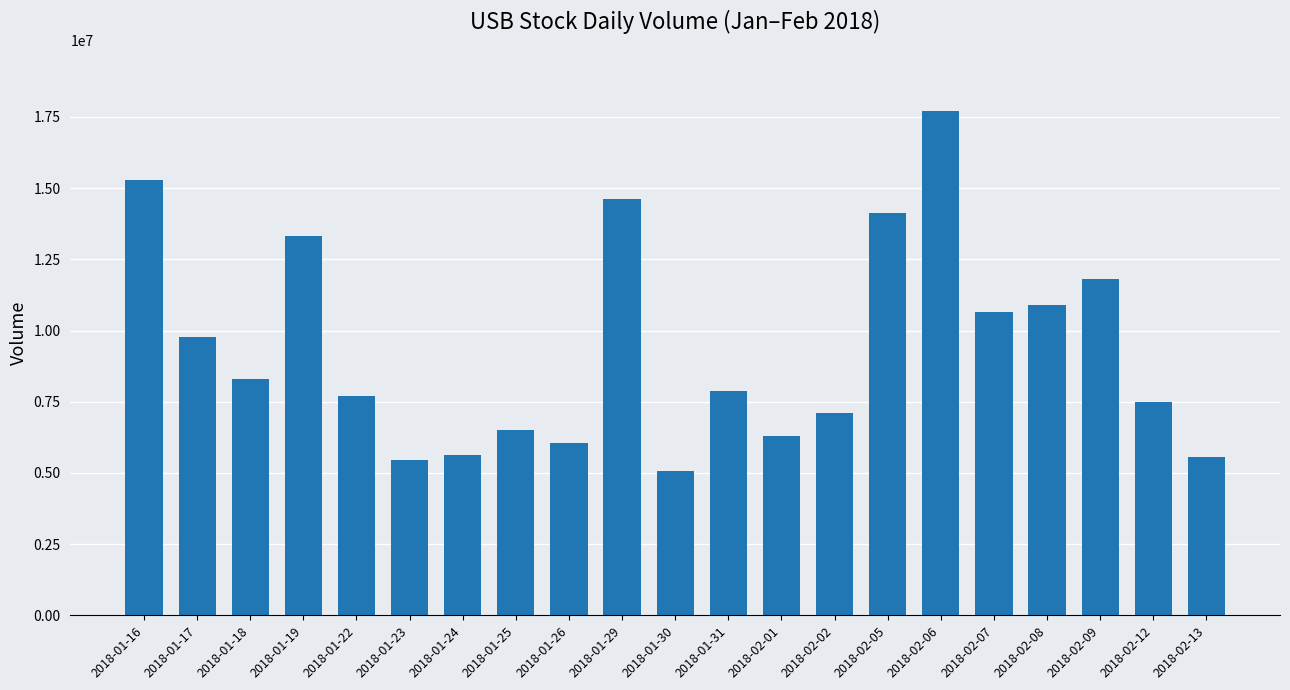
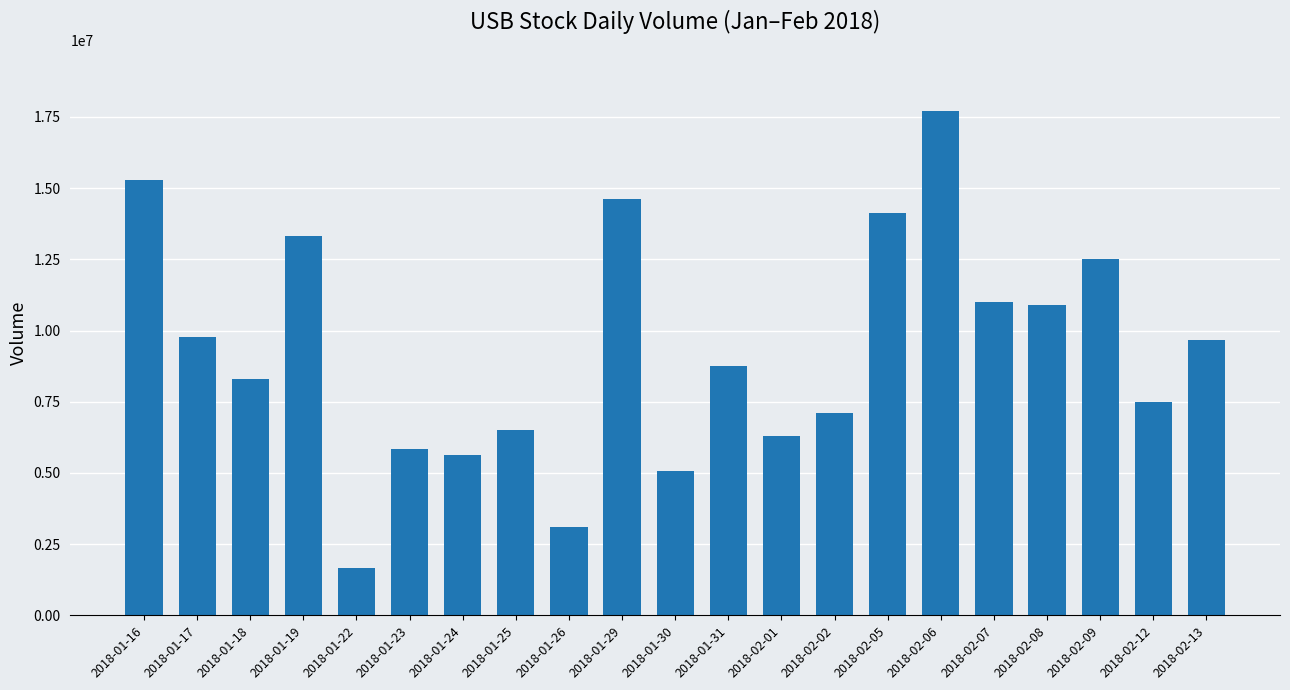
  {
    "2018-01-16": 15300000,
    "2018-01-17": 9800000,
    "2018-01-18": 8300000,
    "2018-01-19": 13300000,
-   "2018-01-22": 7700000,
-   "2018-01-23": 5400000,
+   "2018-01-22": 1700000,
+   "2018-01-23": 5900000,
    "2018-01-24": 5600000,
    "2018-01-25": 6500000,
-   "2018-01-26": 6100000,
+   "2018-01-26": 3100000,
    "2018-01-29": 14600000,
    "2018-01-30": 5100000,
-   "2018-01-31": 7900000,
+   "2018-01-31": 8800000,
    "2018-02-01": 6300000,
    "2018-02-02": 7100000,
    "2018-02-05": 14100000,
    "2018-02-06": 17700000,
-   "2018-02-07": 10600000,
+   "2018-02-07": 11000000,
    "2018-02-08": 10900000,
-   "2018-02-09": 11800000,
+   "2018-02-09": 12500000,
    "2018-02-12": 7500000,
-   "2018-02-13": 5600000
+   "2018-02-13": 9700000
  }
